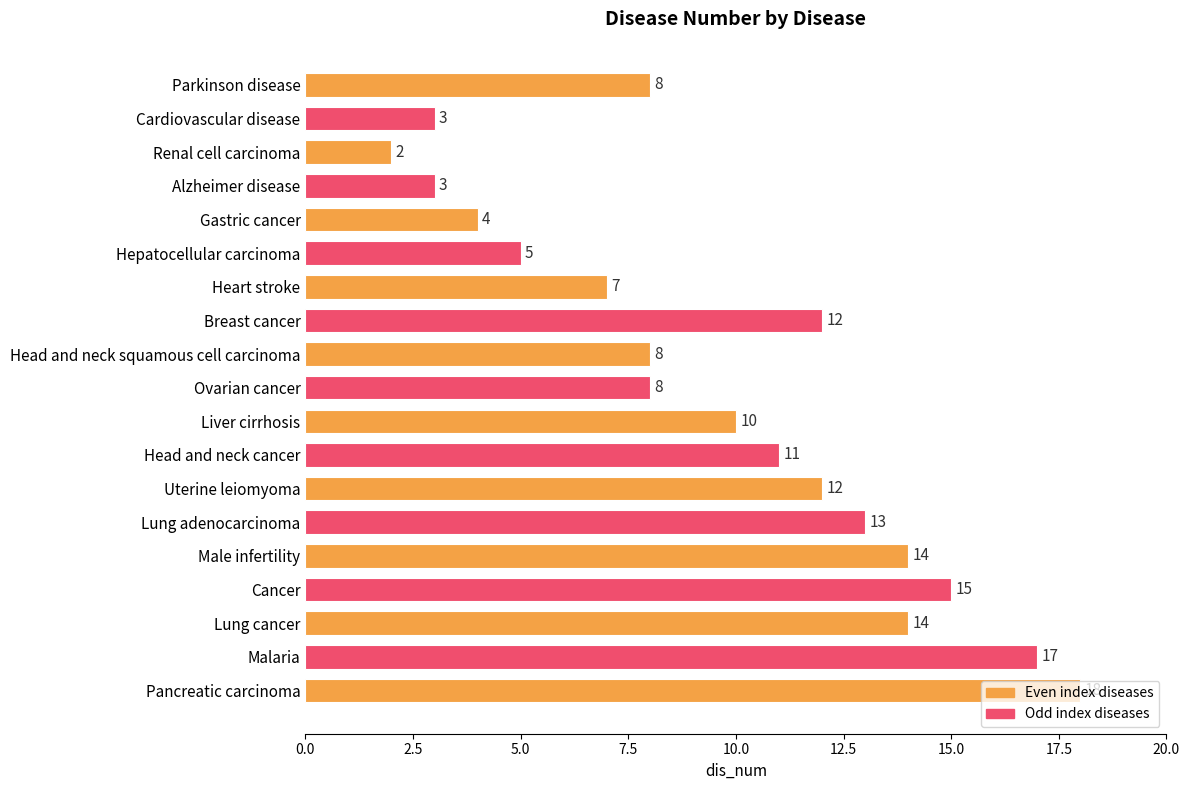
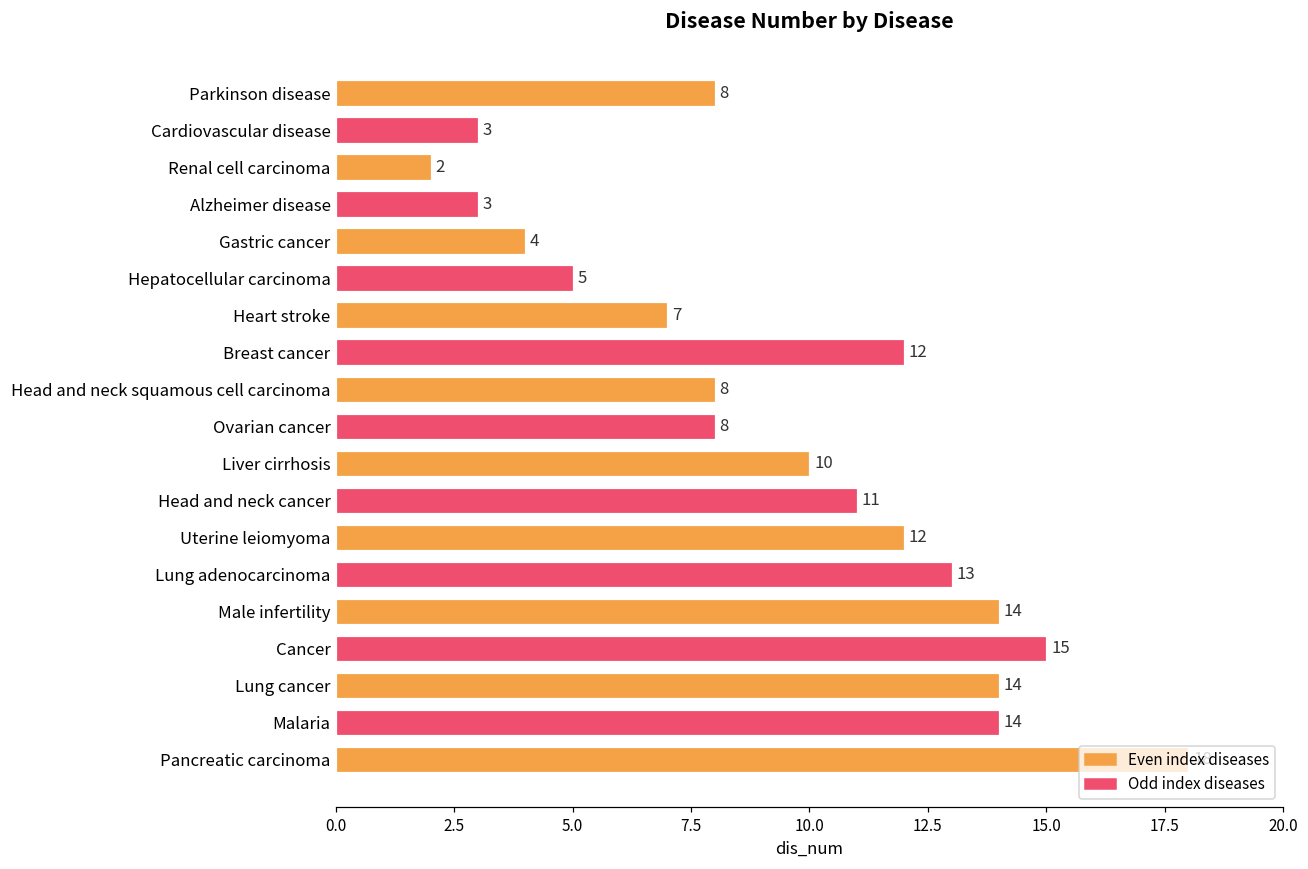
  {
    "Parkinson disease": 8,
    "Cardiovascular disease": 3,
    "Renal cell carcinoma": 2,
    "Alzheimer disease": 3,
    "Gastric cancer": 4,
    "Hepatocellular carcinoma": 5,
    "Heart stroke": 7,
    "Breast cancer": 12,
    "Head and neck squamous cell carcinoma": 8,
    "Ovarian cancer": 8,
    "Liver cirrhosis": 10,
    "Head and neck cancer": 11,
    "Uterine leiomyoma": 12,
    "Lung adenocarcinoma": 13,
    "Male infertility": 14,
    "Cancer": 15,
    "Lung cancer": 14,
-   "Malaria": 17
+   "Malaria": 14
  }
